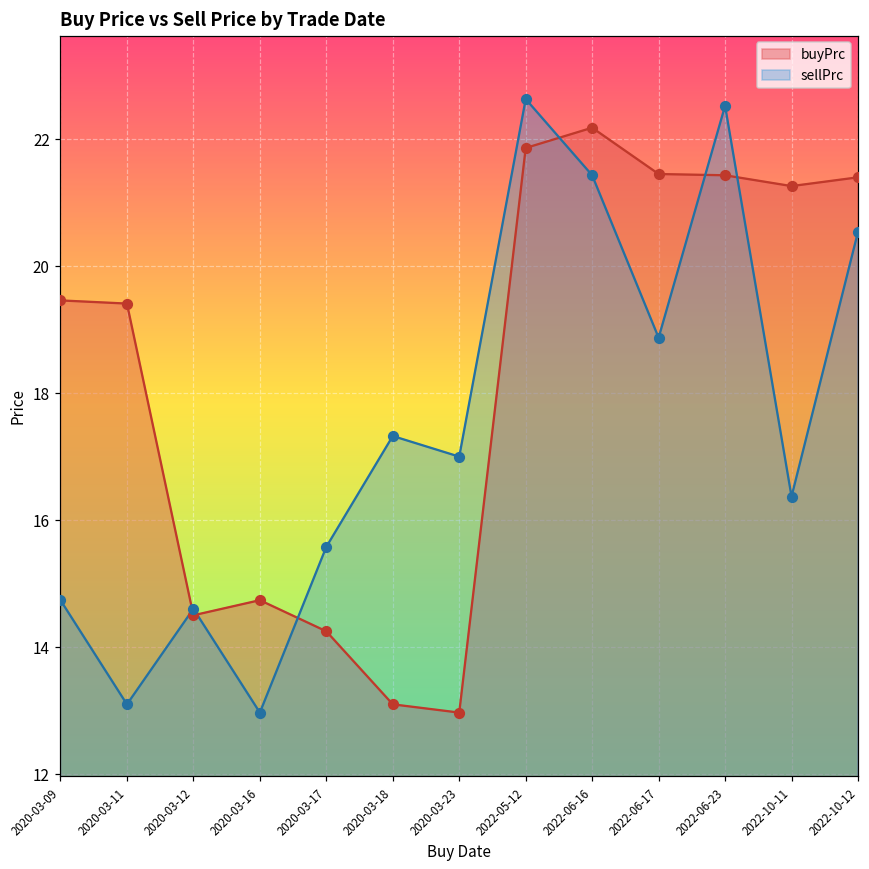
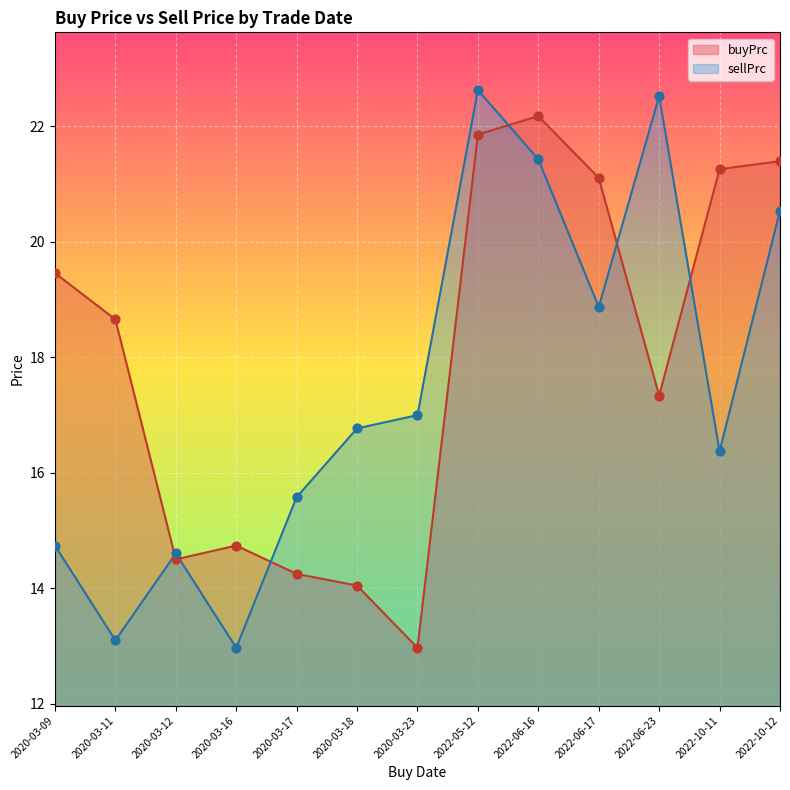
  {
    "buyPrc": {
      "2020-03-09": 19.5,
-     "2020-03-11": 19.4,
+     "2020-03-11": 18.7,
      "2020-03-12": 14.5,
      "2020-03-16": 14.7,
      "2020-03-17": 14.3,
-     "2020-03-18": 13.1,
+     "2020-03-18": 14.0,
      "2020-03-23": 13.0,
      "2022-05-12": 21.9,
      "2022-06-16": 22.2,
-     "2022-06-17": 21.5,
-     "2022-06-23": 21.4,
+     "2022-06-17": 21.1,
+     "2022-06-23": 17.3,
      "2022-10-11": 21.3,
      "2022-10-12": 21.4
    },
    "sellPrc": {
      "2020-03-09": 14.7,
      "2020-03-11": 13.1,
      "2020-03-12": 14.6,
      "2020-03-16": 13.0,
      "2020-03-17": 15.6,
-     "2020-03-18": 17.3,
+     "2020-03-18": 16.8,
      "2020-03-23": 17.0,
      "2022-05-12": 22.6,
      "2022-06-16": 21.4,
      "2022-06-17": 18.9,
      "2022-06-23": 22.5,
      "2022-10-11": 16.4,
      "2022-10-12": 20.5
    }
  }
